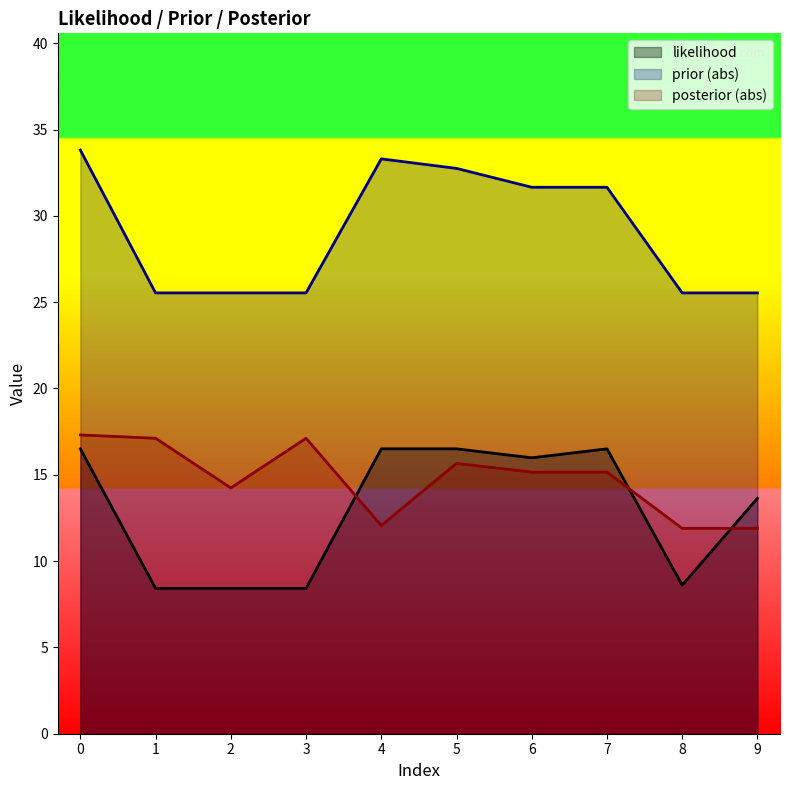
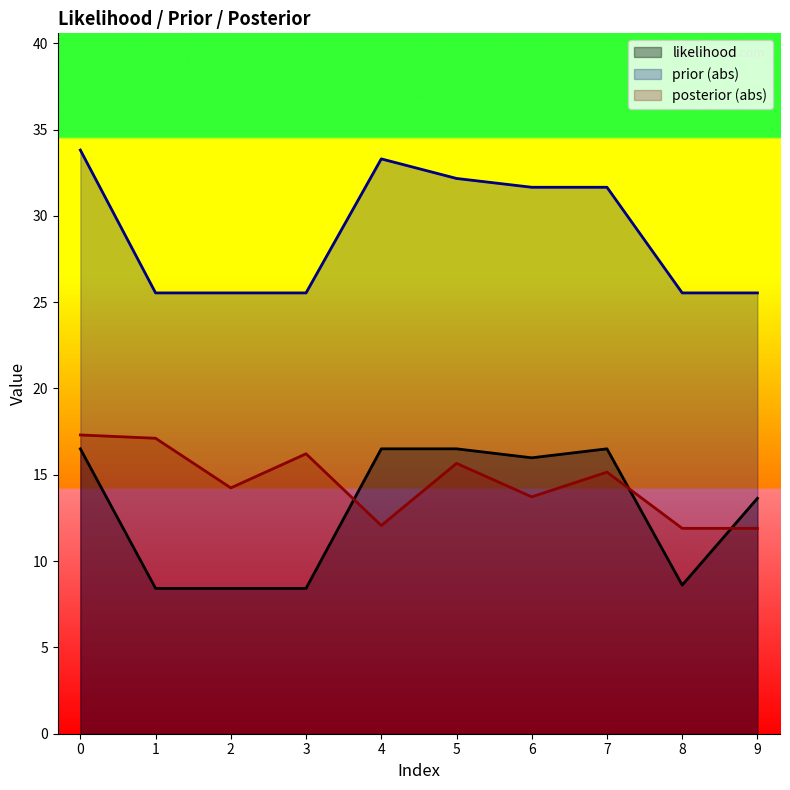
  {
    "likelihood": {
      "0": 16.5,
      "1": 8.4,
      "2": 8.4,
      "3": 8.4,
      "4": 16.5,
      "5": 16.5,
      "6": 16.0,
      "7": 16.5,
      "8": 8.6,
      "9": 13.6
    },
    "prior (abs)": {
      "0": 33.8,
      "1": 25.5,
      "2": 25.5,
      "3": 25.5,
      "4": 33.3,
-     "5": 32.7,
+     "5": 32.2,
      "6": 31.7,
      "7": 31.7,
      "8": 25.5,
      "9": 25.5
    },
    "posterior (abs)": {
      "0": 17.3,
      "1": 17.1,
      "2": 14.2,
-     "3": 17.1,
+     "3": 16.2,
      "4": 12.1,
      "5": 15.7,
-     "6": 15.2,
+     "6": 13.7,
      "7": 15.2,
      "8": 11.9,
      "9": 11.9
    }
  }
